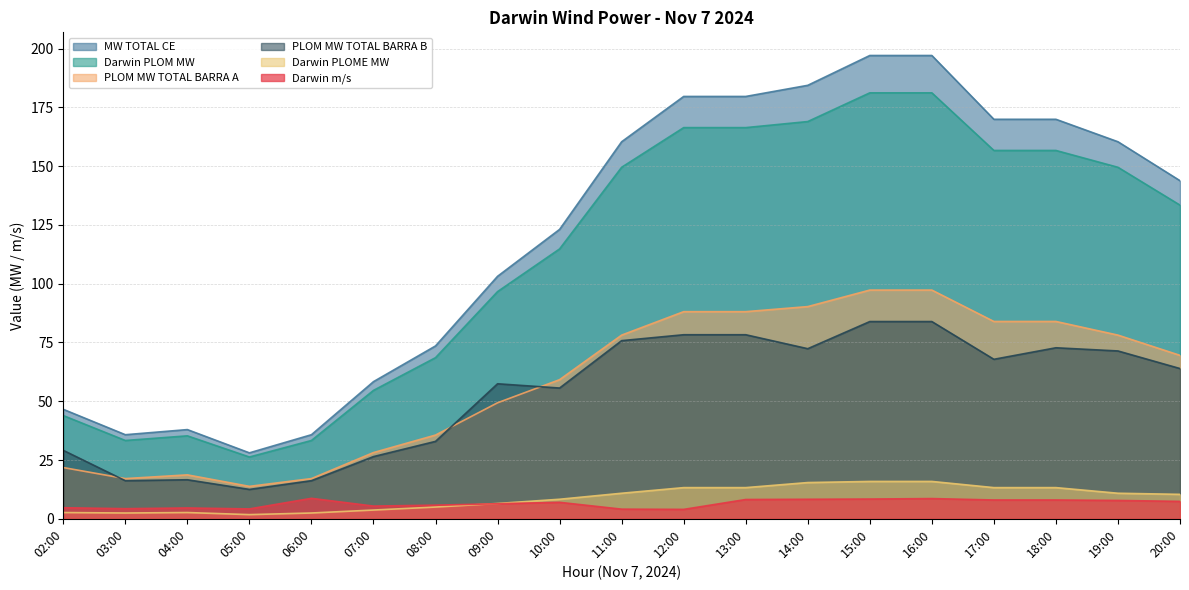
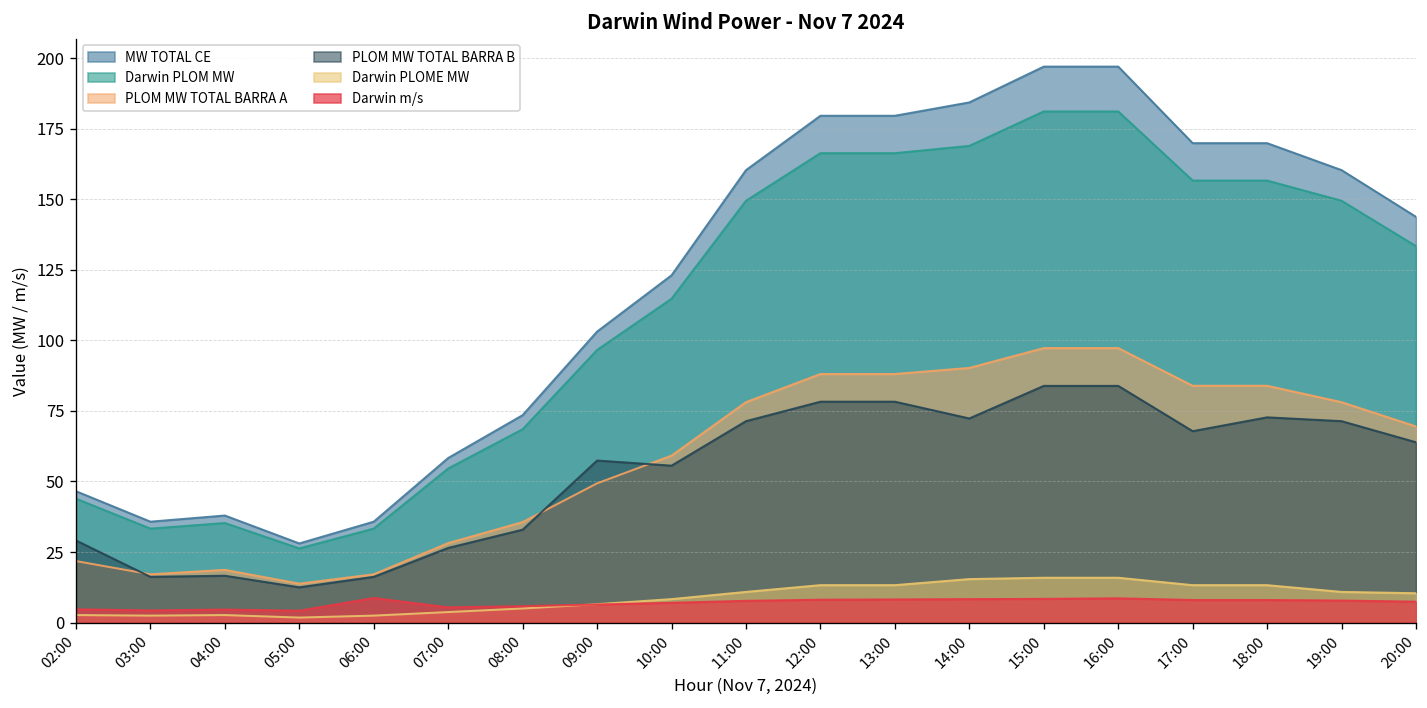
  {
    "PLOM MW TOTAL BARRA B": {
      "02:00": 29,
      "04:00": 17,
      "05:00": 12,
      "07:00": 26,
      "08:00": 33,
      "09:00": 57,
      "10:00": 56,
-     "11:00": 76,
+     "11:00": 71,
      "12:00": 78,
      "13:00": 78,
      "14:00": 72,
      "15:00": 84,
      "16:00": 84,
      "17:00": 68,
      "18:00": 73,
      "19:00": 71,
      "20:00": 64
    },
    "Darwin m/s": {
      "02:00": 5,
      "03:00": 4,
      "04:00": 5,
      "05:00": 4,
      "06:00": 9,
      "07:00": 5,
      "10:00": 7,
-     "11:00": 4,
-     "12:00": 4,
+     "11:00": 8,
+     "12:00": 8,
      "13:00": 8,
      "14:00": 8,
      "15:00": 8,
      "16:00": 9,
      "17:00": 8,
      "18:00": 8,
      "19:00": 8,
      "20:00": 7
    }
  }
